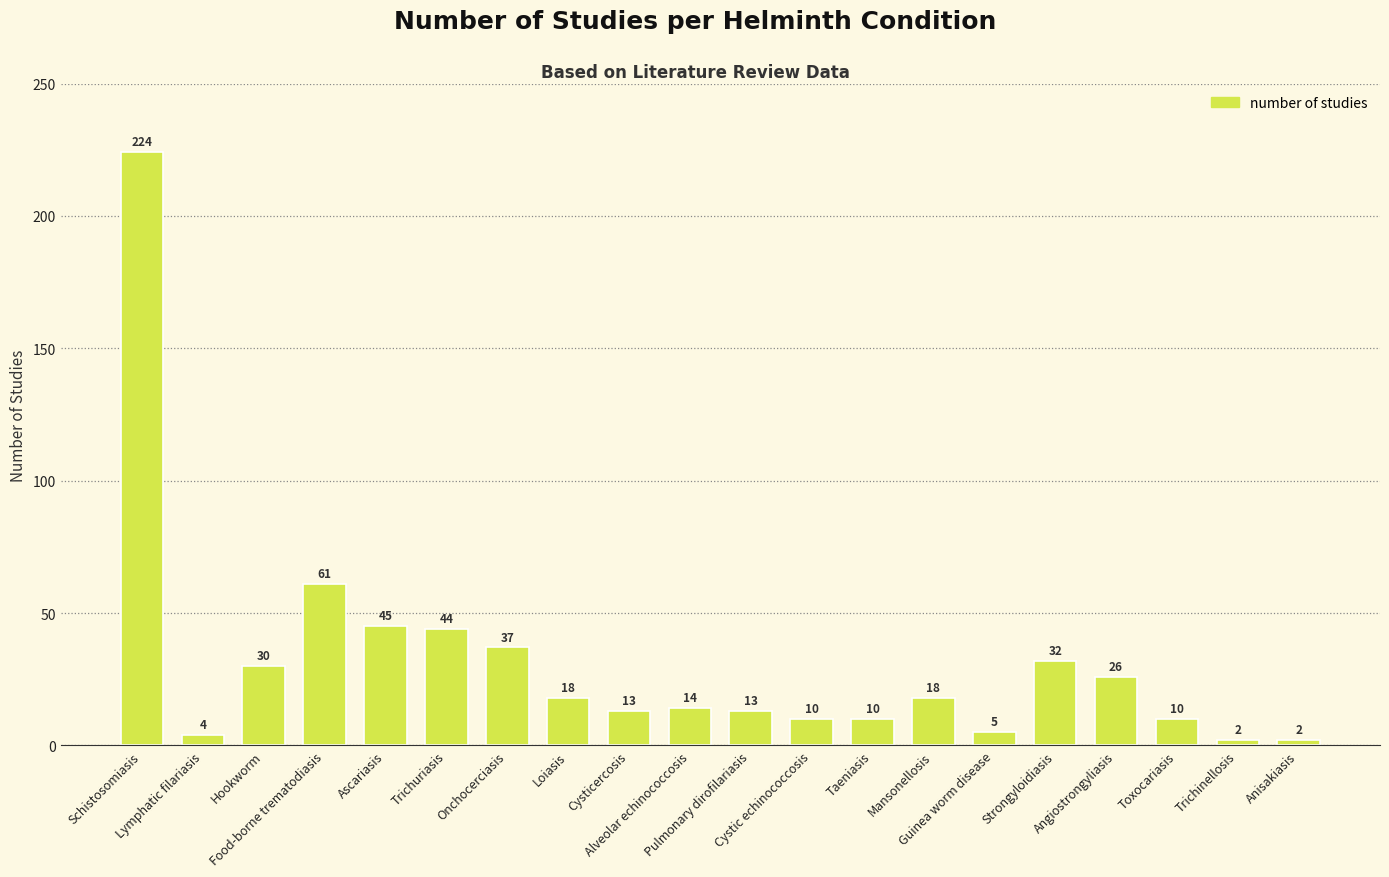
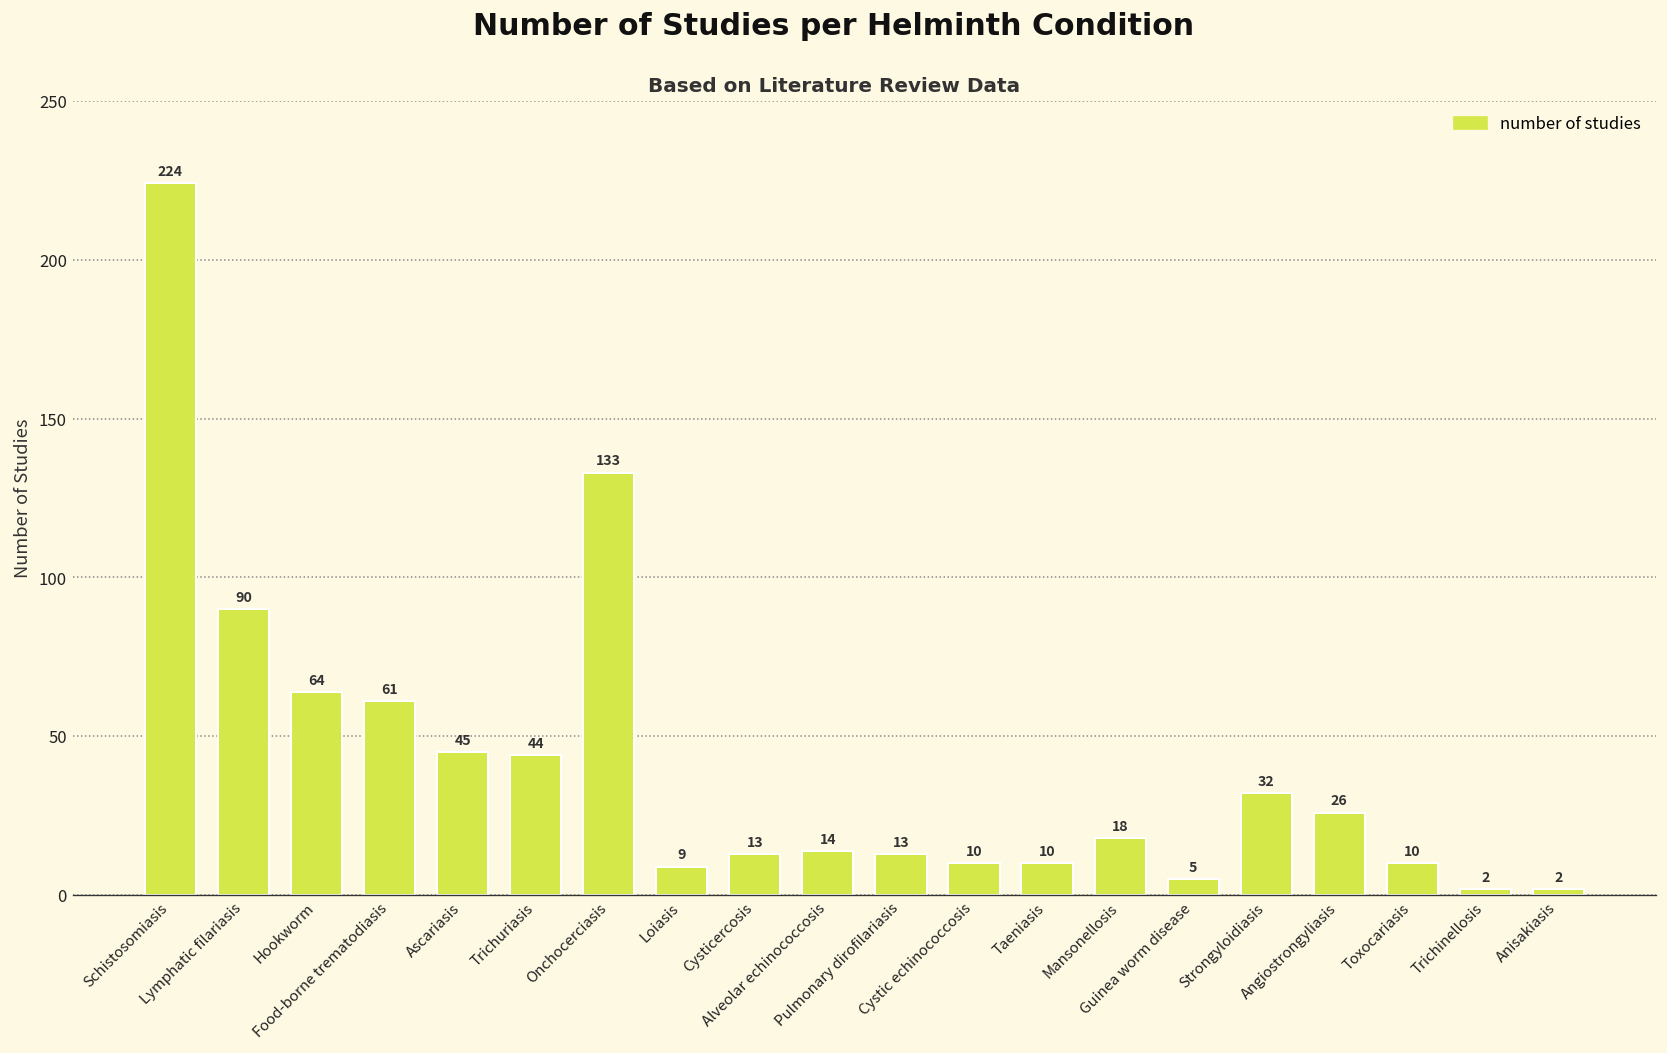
  {
    "Schistosomiasis": 224,
-   "Lymphatic filariasis": 4,
-   "Hookworm": 30,
+   "Lymphatic filariasis": 90,
+   "Hookworm": 64,
    "Food-borne trematodiasis": 61,
    "Ascariasis": 45,
    "Trichuriasis": 44,
-   "Onchocerciasis": 37,
-   "Loiasis": 18,
+   "Onchocerciasis": 133,
+   "Loiasis": 9,
    "Cysticercosis": 13,
    "Alveolar echinococcosis": 14,
    "Pulmonary dirofilariasis": 13,
    "Cystic echinococcosis": 10,
    "Taeniasis": 10,
    "Mansonellosis": 18,
    "Guinea worm disease": 5,
    "Strongyloidiasis": 32,
    "Angiostrongyliasis": 26,
    "Toxocariasis": 10,
    "Trichinellosis": 2,
    "Anisakiasis": 2
  }
